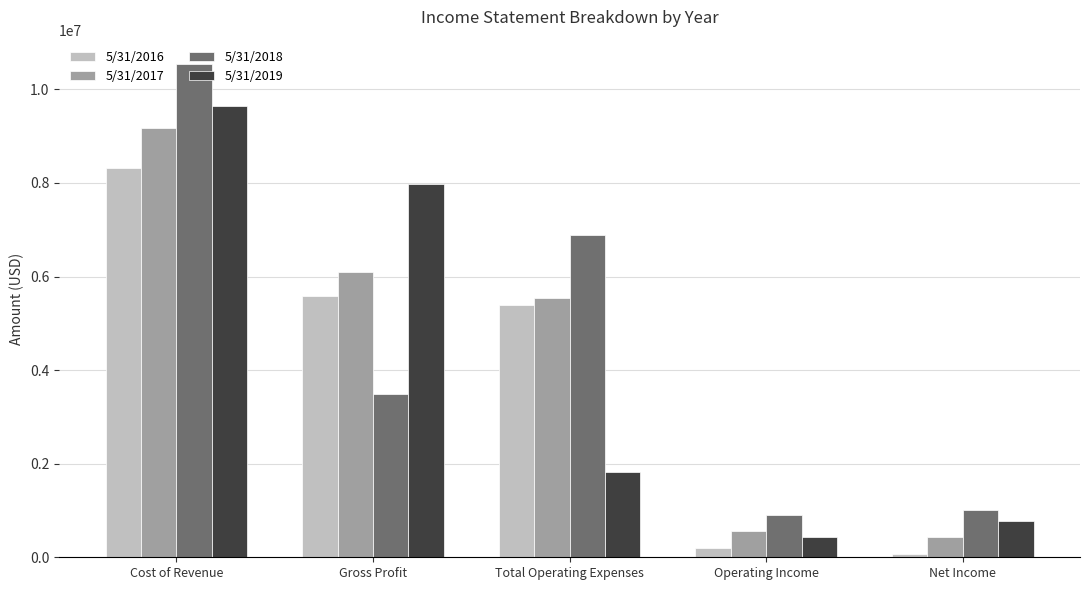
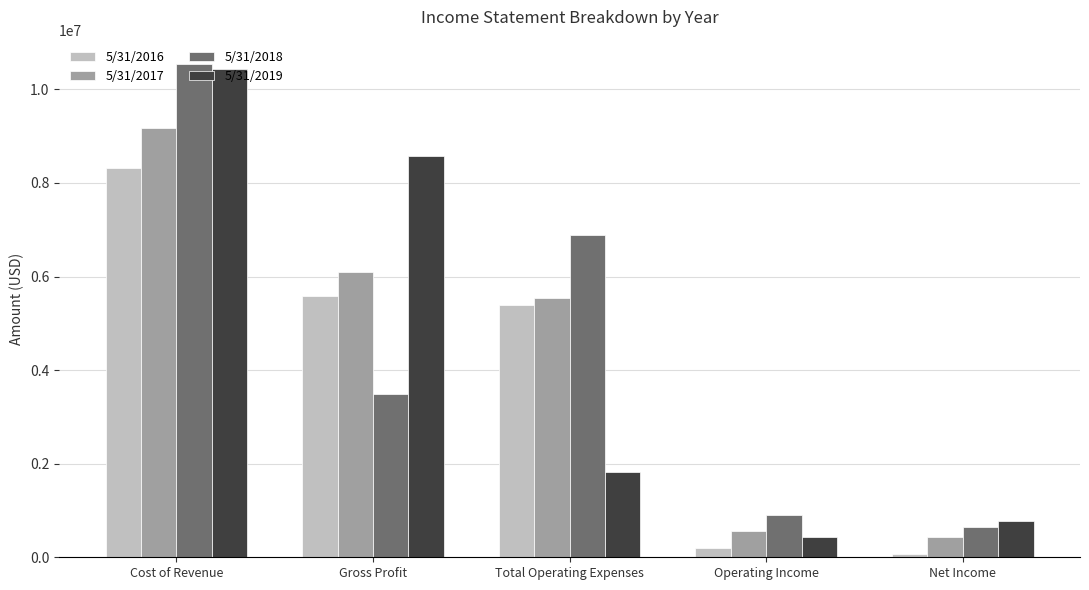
  {
    "5/31/2018": {
      "Cost of Revenue": 10500000,
      "Gross Profit": 3500000,
      "Total Operating Expenses": 6900000,
      "Operating Income": 900000,
-     "Net Income": 1000000
+     "Net Income": 600000
    },
    "5/31/2019": {
-     "Cost of Revenue": 9600000,
-     "Gross Profit": 8000000,
+     "Cost of Revenue": 10400000,
+     "Gross Profit": 8600000,
      "Total Operating Expenses": 1800000,
      "Operating Income": 400000,
      "Net Income": 800000
    }
  }
